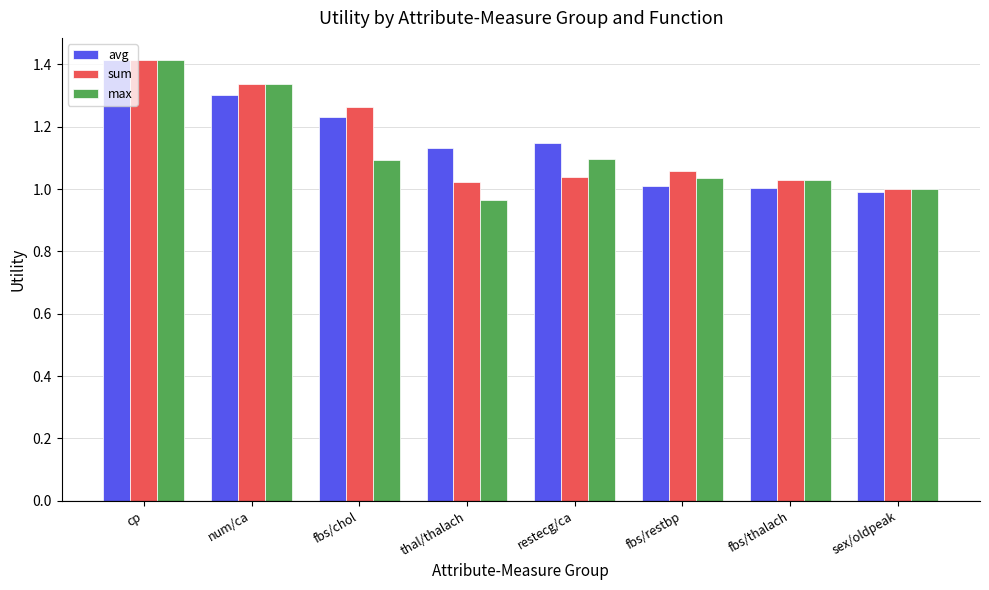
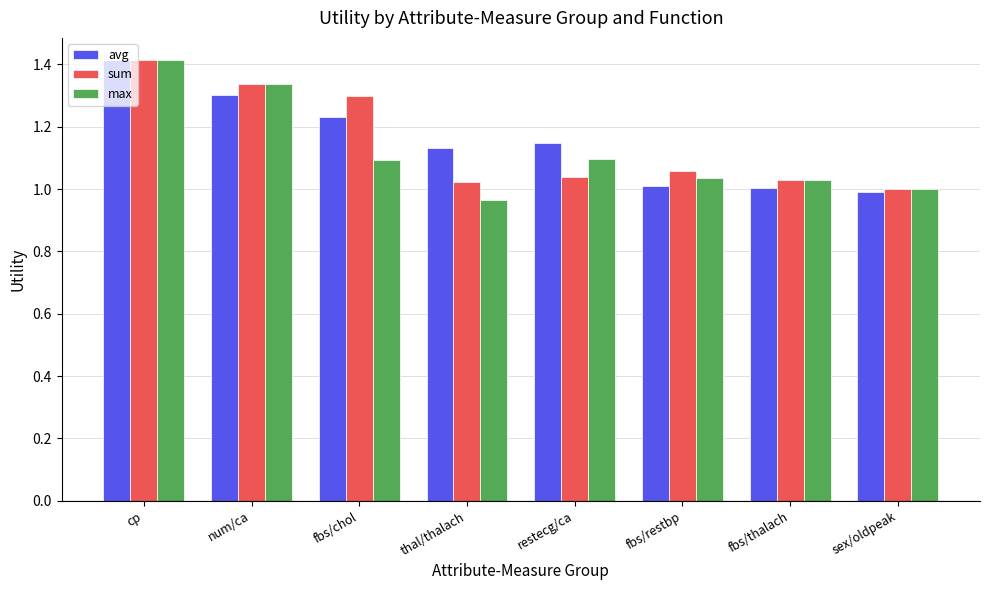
  {
    "avg": {
      "num/ca": 1.30,
      "fbs/chol": 1.23,
      "thal/thalach": 1.13,
      "restecg/ca": 1.15,
      "fbs/restbp": 1.01,
      "fbs/thalach": 1.00,
      "sex/oldpeak": 0.99
    },
    "sum": {
      "cp": 1.41,
      "num/ca": 1.34,
-     "fbs/chol": 1.26,
+     "fbs/chol": 1.30,
      "thal/thalach": 1.02,
      "restecg/ca": 1.04,
      "fbs/restbp": 1.06,
      "fbs/thalach": 1.03,
      "sex/oldpeak": 1.00
    },
    "max": {
      "cp": 1.41,
      "num/ca": 1.34,
      "fbs/chol": 1.09,
      "thal/thalach": 0.97,
      "restecg/ca": 1.10,
      "fbs/restbp": 1.04,
      "fbs/thalach": 1.03,
      "sex/oldpeak": 1.00
    }
  }
